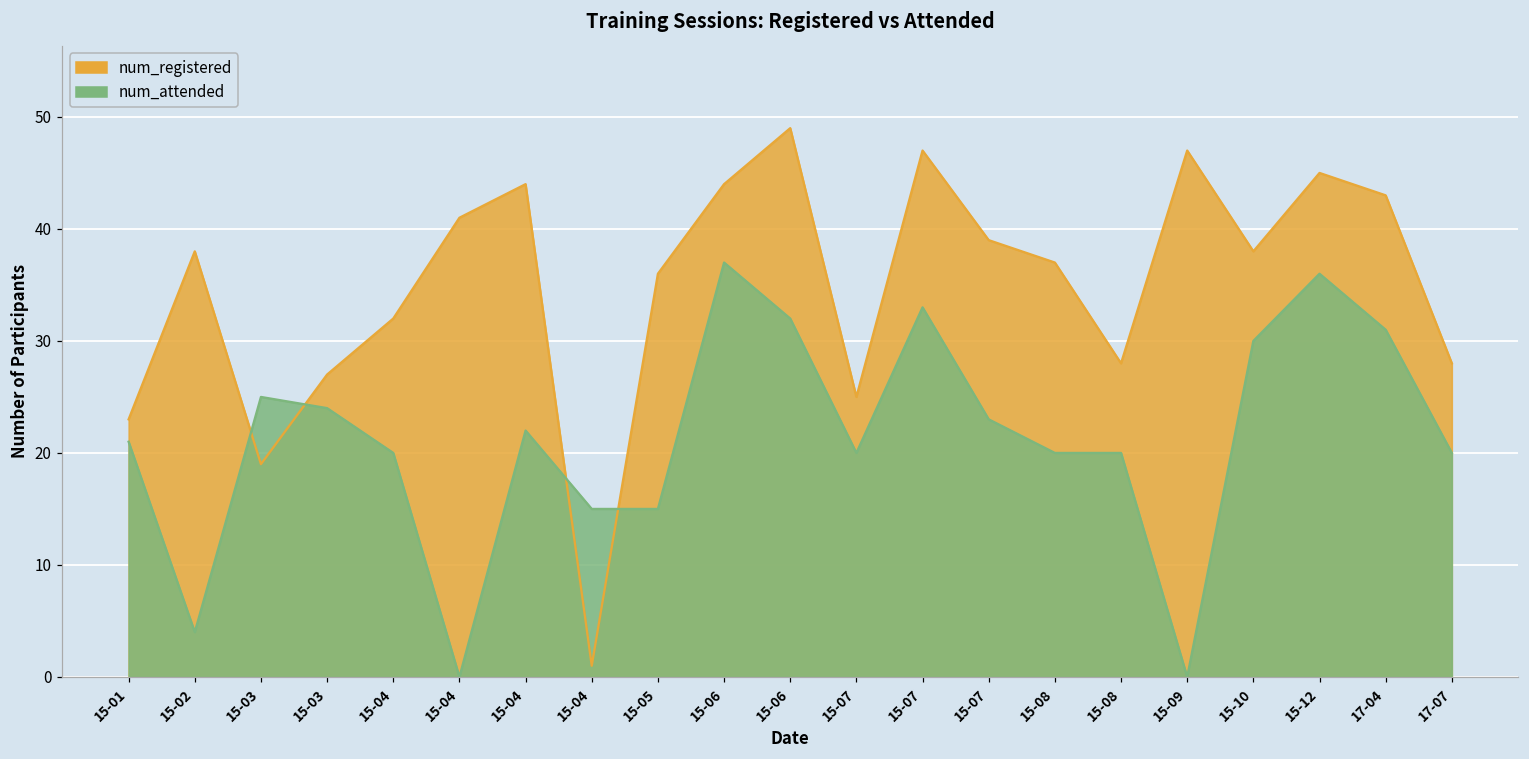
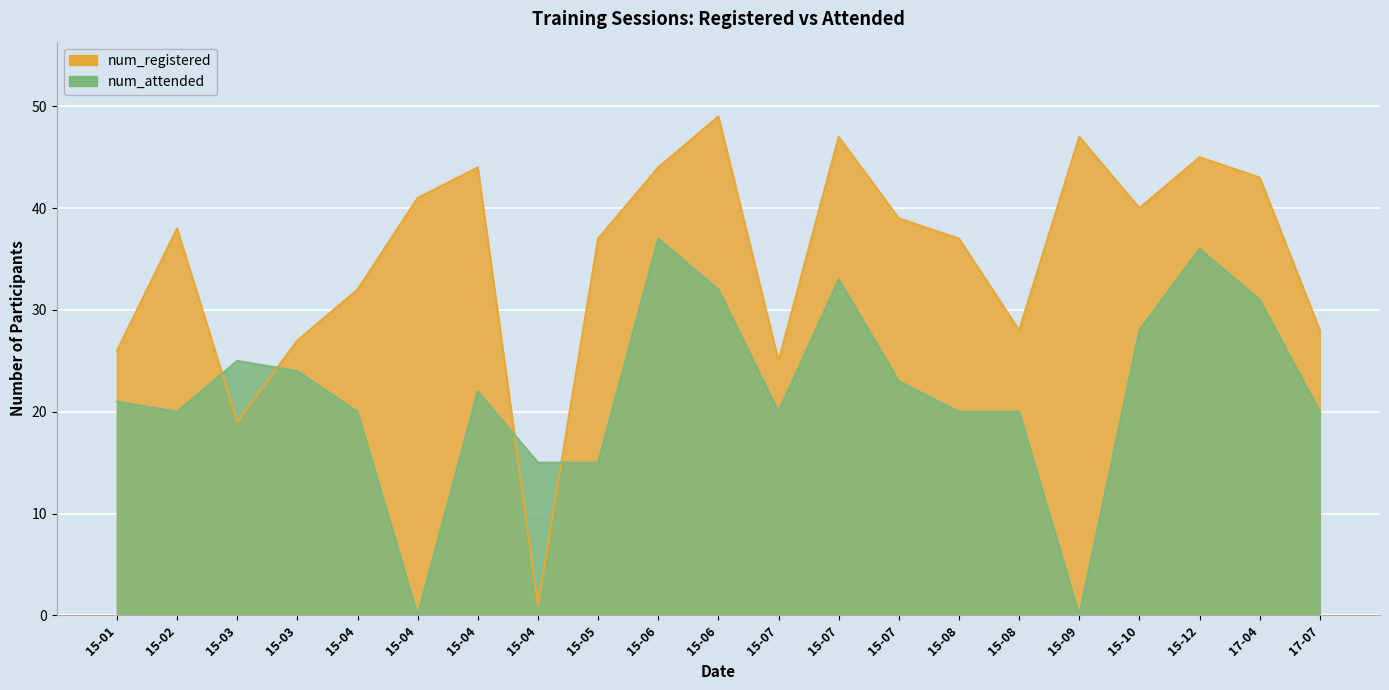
  {
    "num_registered": {
-     "15-01": 23,
+     "15-01": 26,
      "15-02": 38,
-     "15-05": 36,
+     "15-05": 37,
      "15-09": 47,
-     "15-10": 38,
+     "15-10": 40,
      "15-12": 45,
      "17-04": 43,
      "17-07": 28
    },
    "num_attended": {
      "15-01": 21,
-     "15-02": 4,
+     "15-02": 20,
      "15-05": 15,
      "15-09": 0,
-     "15-10": 30,
+     "15-10": 28,
      "15-12": 36,
      "17-04": 31,
      "17-07": 20
    }
  }
